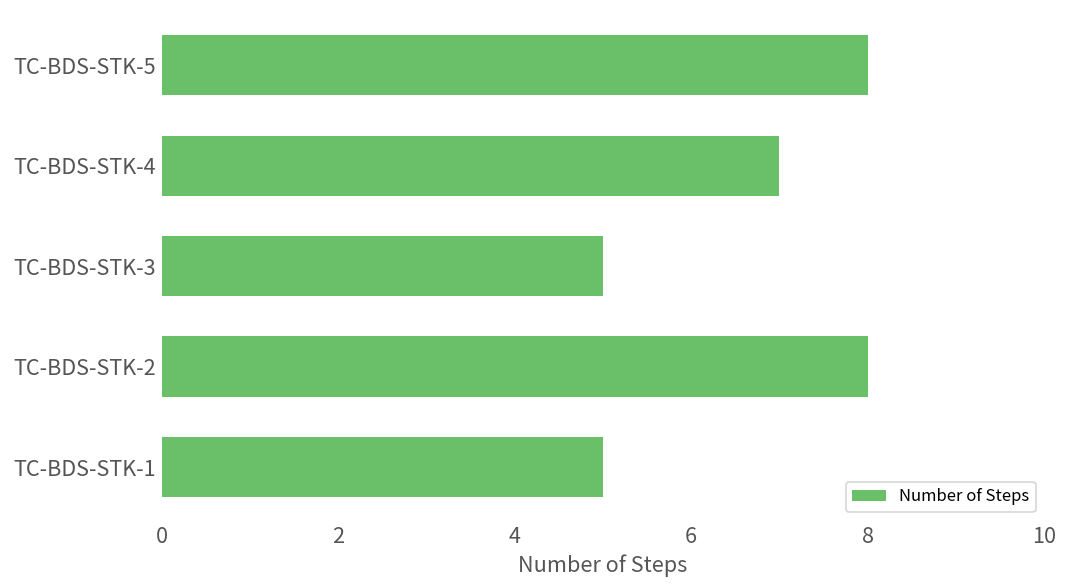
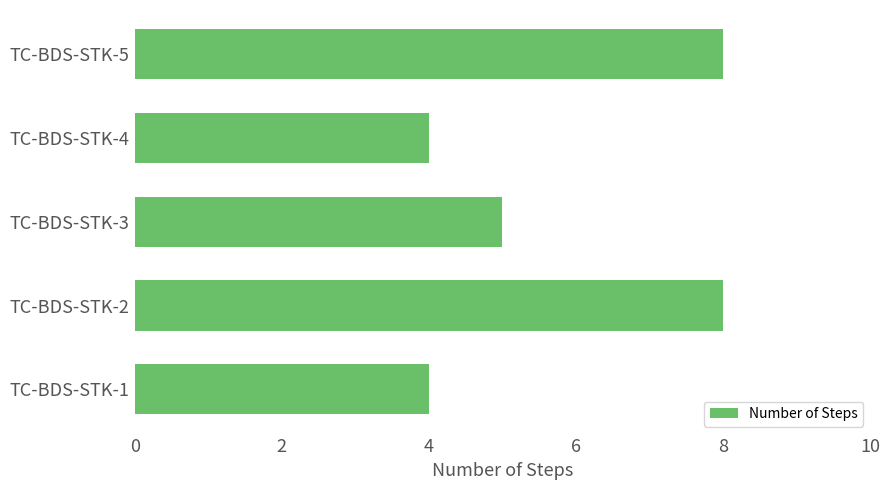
  {
    "TC-BDS-STK-5": 8,
-   "TC-BDS-STK-4": 7,
+   "TC-BDS-STK-4": 4,
    "TC-BDS-STK-3": 5,
    "TC-BDS-STK-2": 8,
-   "TC-BDS-STK-1": 5
+   "TC-BDS-STK-1": 4
  }
